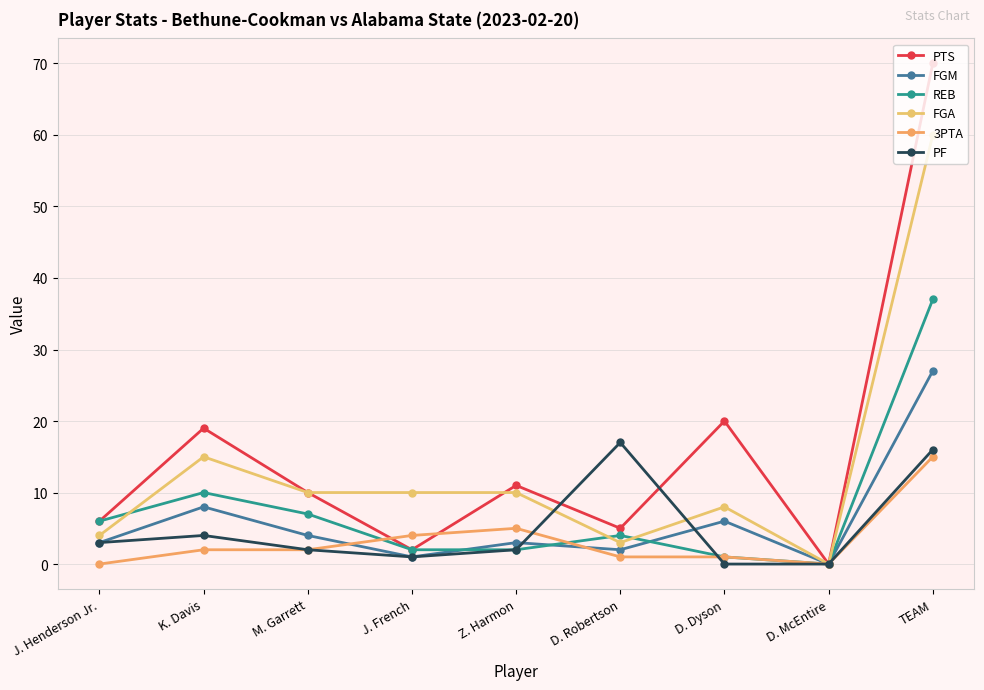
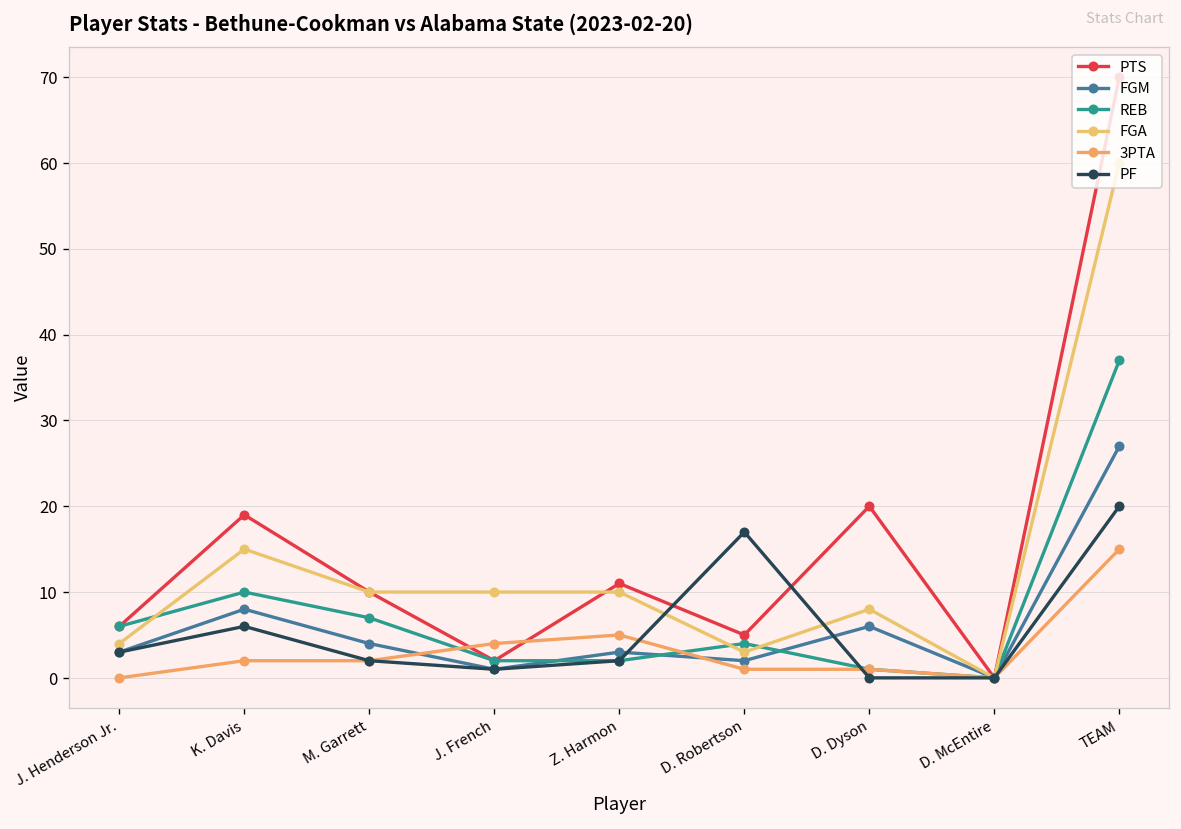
  {
    "PTS": {
      "K. Davis": 19,
      "Z. Harmon": 11,
      "D. Robertson": 5,
      "D. Dyson": 20
    },
    "PF": {
-     "K. Davis": 4,
+     "K. Davis": 6,
      "D. Robertson": 17,
      "D. Dyson": 0,
-     "TEAM": 16
+     "TEAM": 20
    }
  }
